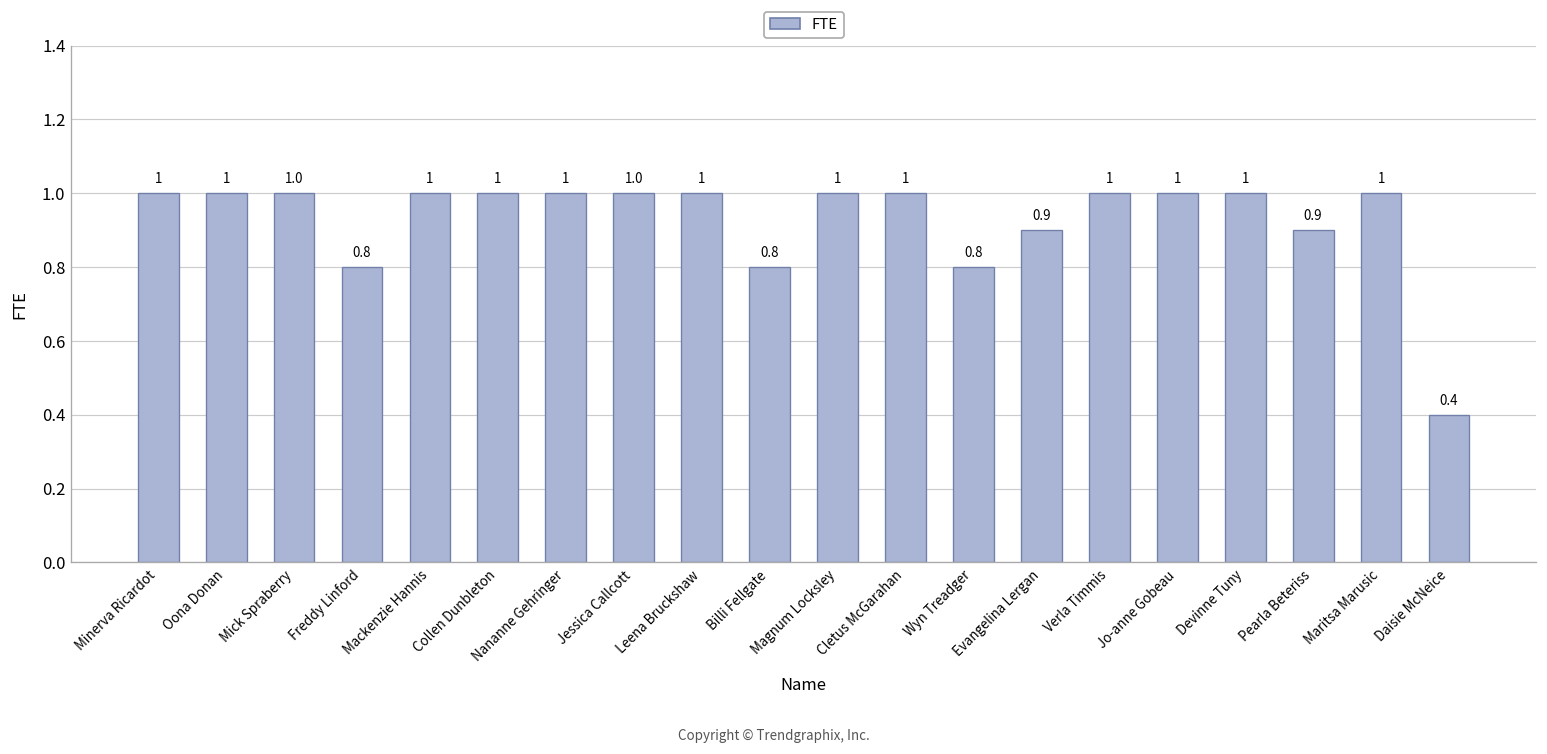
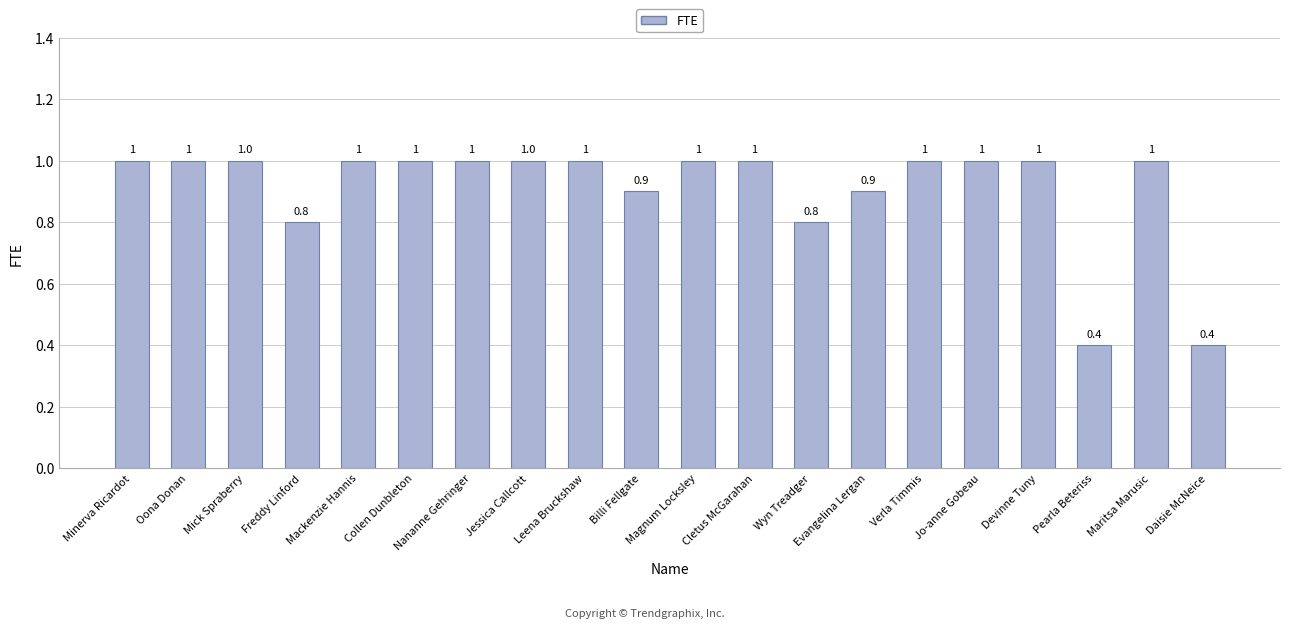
  {
    "Minerva Ricardot": 1,
    "Oona Donan": 1,
    "Mick Spraberry": 1.0,
    "Freddy Linford": 0.8,
    "Mackenzie Hannis": 1,
    "Collen Dunbleton": 1,
    "Nananne Gehringer": 1,
    "Jessica Callcott": 1.0,
    "Leena Bruckshaw": 1,
-   "Billi Fellgate": 0.8,
+   "Billi Fellgate": 0.9,
    "Magnum Locksley": 1,
    "Cletus McGarahan": 1,
    "Wyn Treadger": 0.8,
    "Evangelina Lergan": 0.9,
    "Verla Timmis": 1,
    "Jo-anne Gobeau": 1,
    "Devinne Tuny": 1,
-   "Pearla Beteriss": 0.9,
+   "Pearla Beteriss": 0.4,
    "Maritsa Marusic": 1,
    "Daisie McNeice": 0.4
  }
